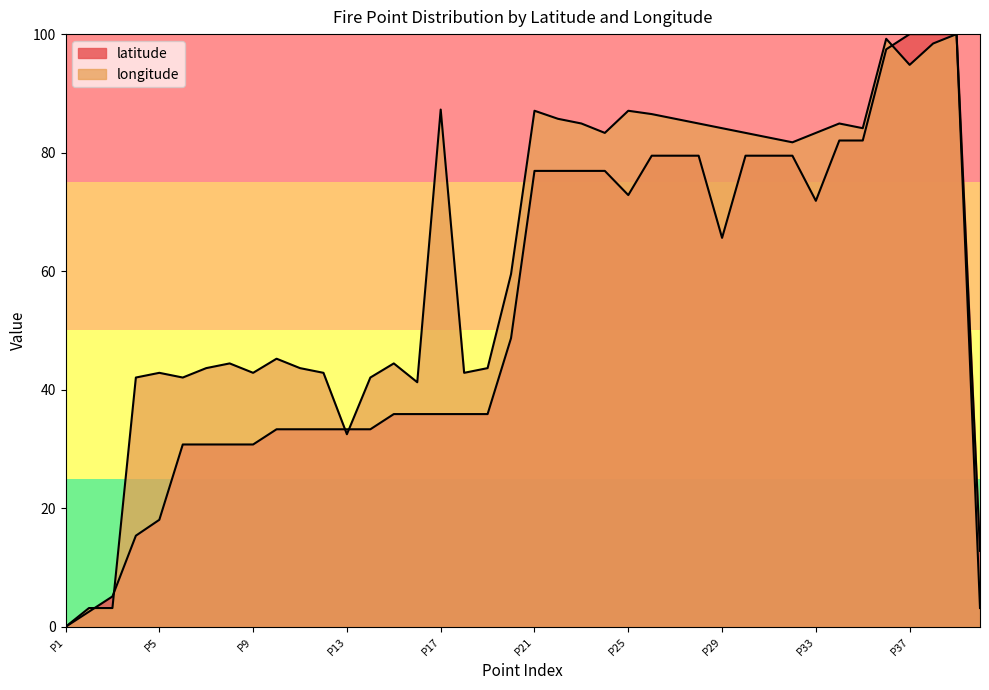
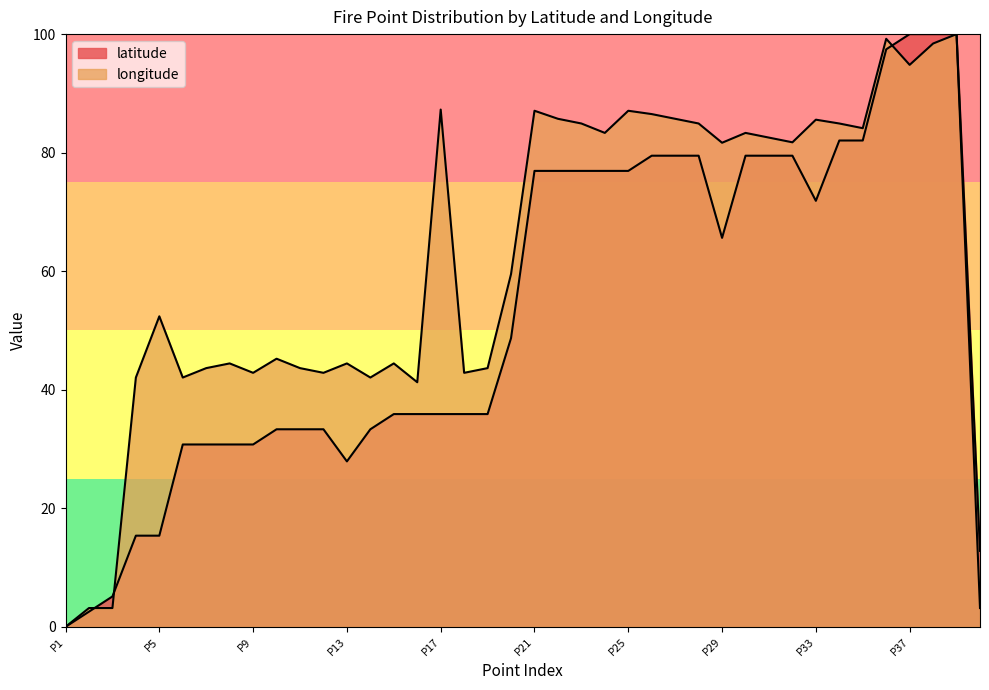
  {
    "latitude": {
-     "P5": 18,
+     "P5": 15,
      "P9": 31,
-     "P13": 33,
+     "P13": 28,
      "P17": 36,
      "P21": 77,
-     "P25": 73,
+     "P25": 77,
      "P29": 66,
      "P33": 72,
      "P37": 100
    },
    "longitude": {
-     "P5": 43,
+     "P5": 52,
      "P9": 43,
-     "P13": 32,
+     "P13": 44,
      "P17": 87,
      "P21": 87,
      "P25": 87,
-     "P29": 84,
-     "P33": 83,
+     "P29": 82,
+     "P33": 86,
      "P37": 95
    }
  }
